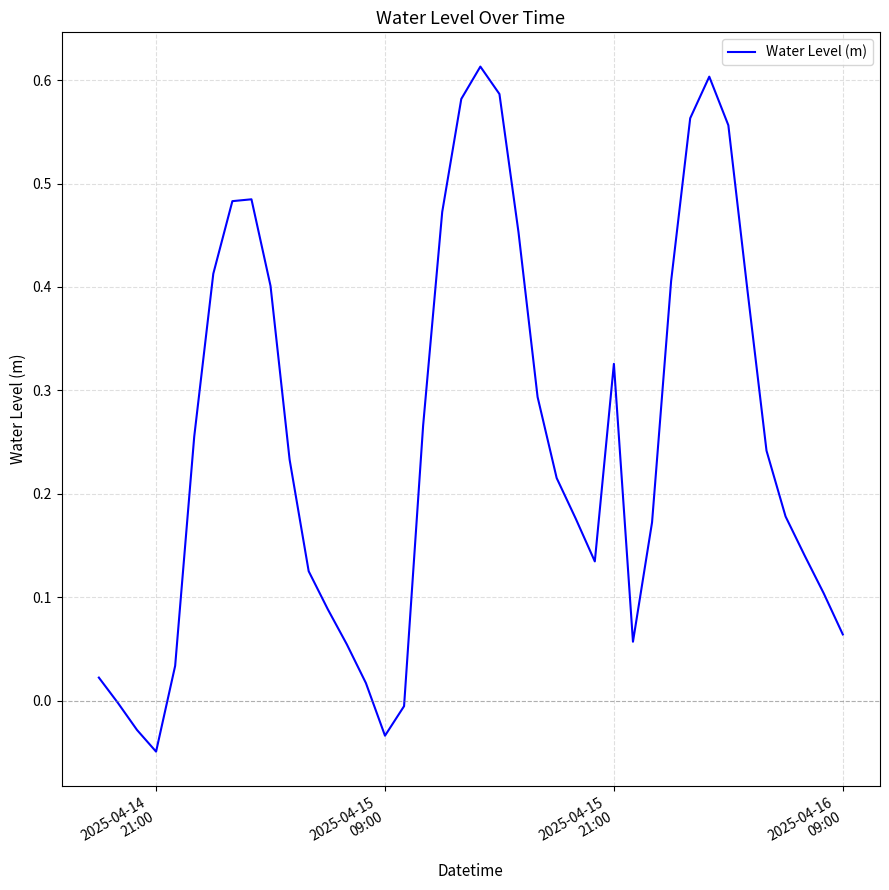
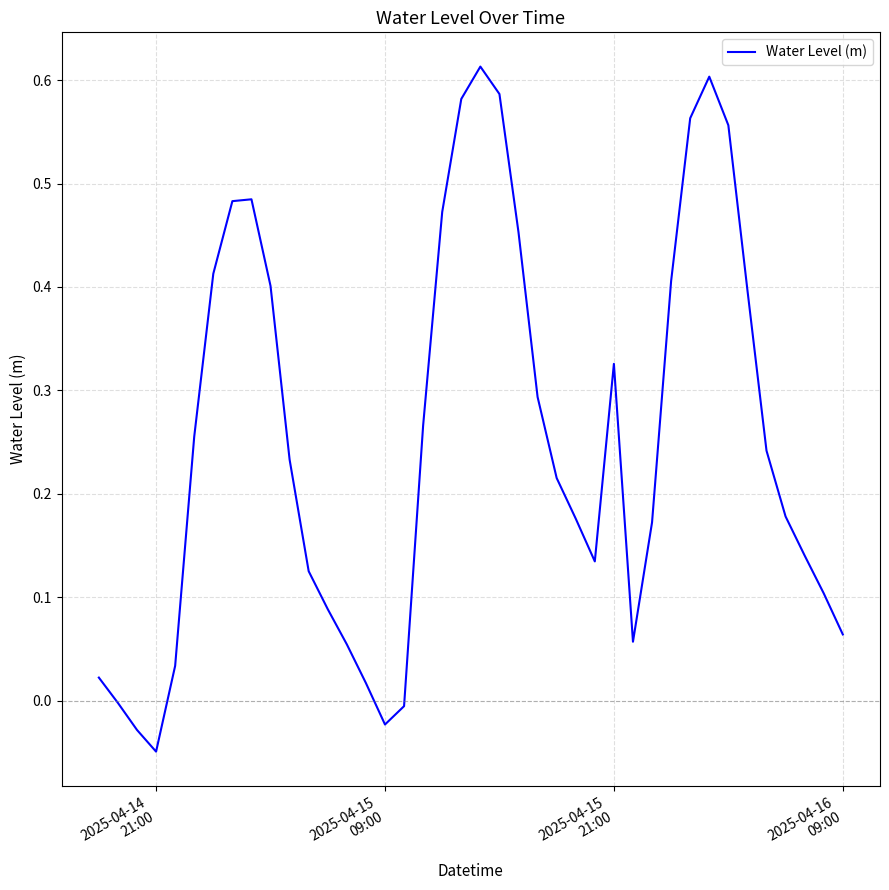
  {
    "2025-04-14 21:00": -0.049,
-   "2025-04-15 09:00": -0.034,
+   "2025-04-15 09:00": -0.023,
    "2025-04-15 21:00": 0.326,
    "2025-04-16 09:00": 0.064
  }
